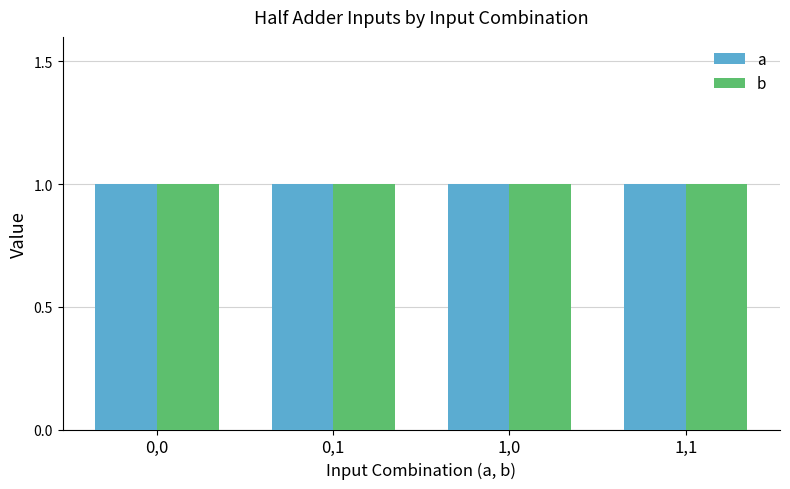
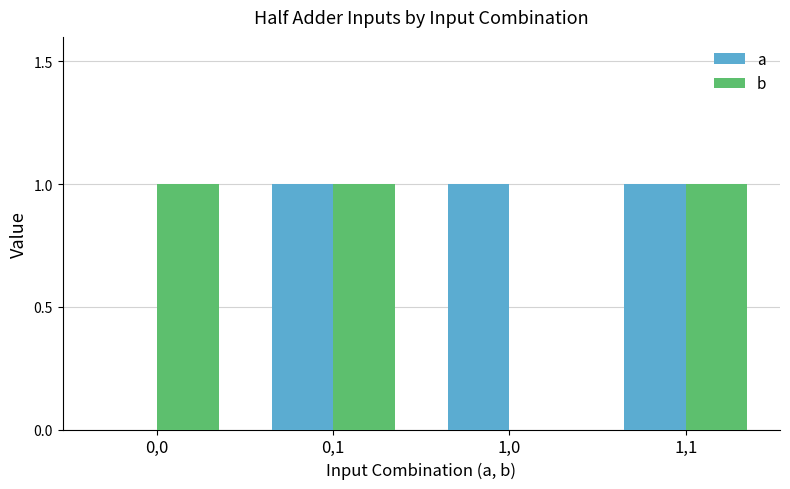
  {
    "a": {
-     "0,0": 1,
+     "0,0": 0,
      "0,1": 1,
      "1,0": 1,
      "1,1": 1
    },
    "b": {
      "0,0": 1,
      "0,1": 1,
-     "1,0": 1,
+     "1,0": 0,
      "1,1": 1
    }
  }
